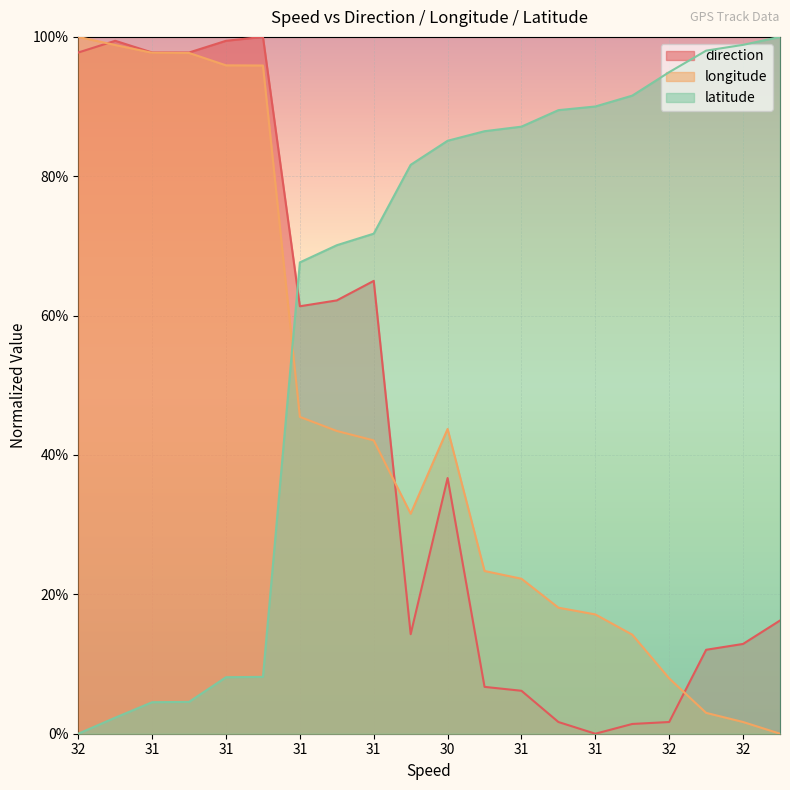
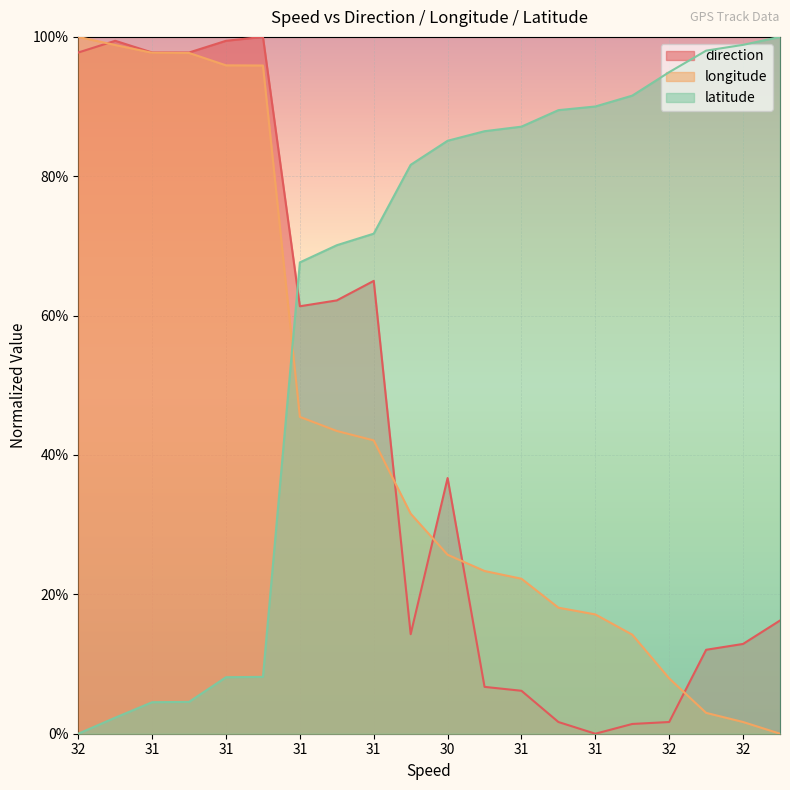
  {
    "direction": {
      "30": "37%"
    },
    "longitude": {
-     "30": "44%"
+     "30": "26%"
    },
    "latitude": {
      "30": "85%"
    }
  }
